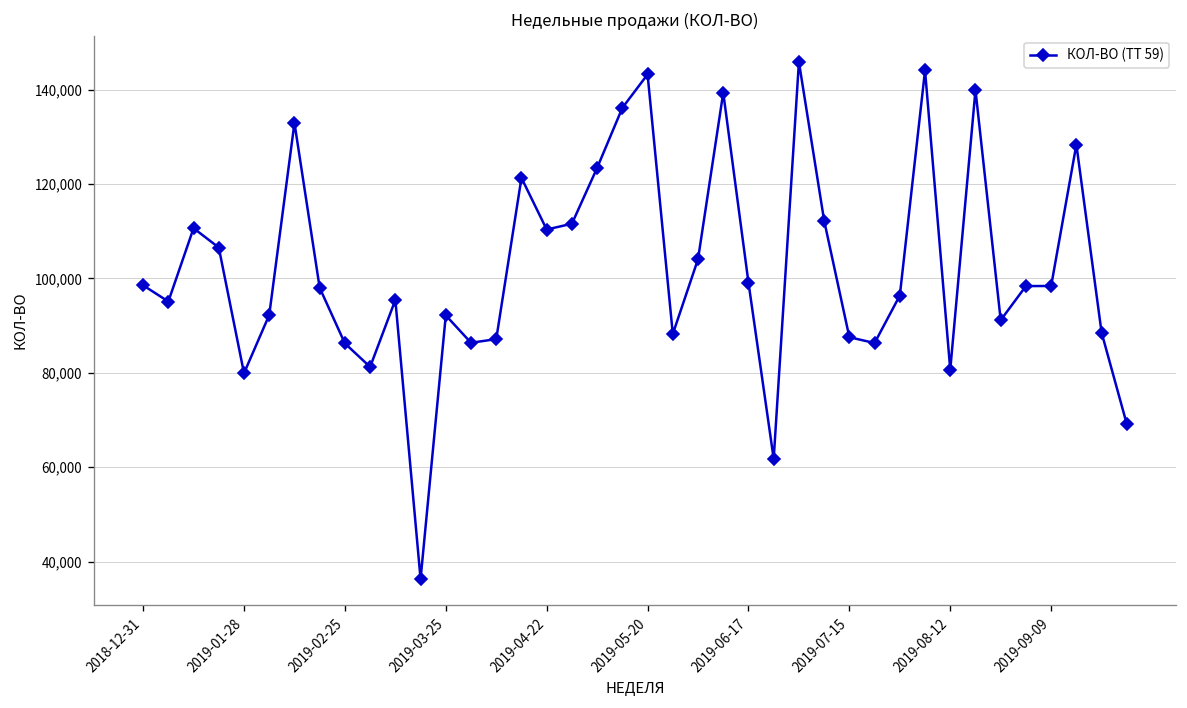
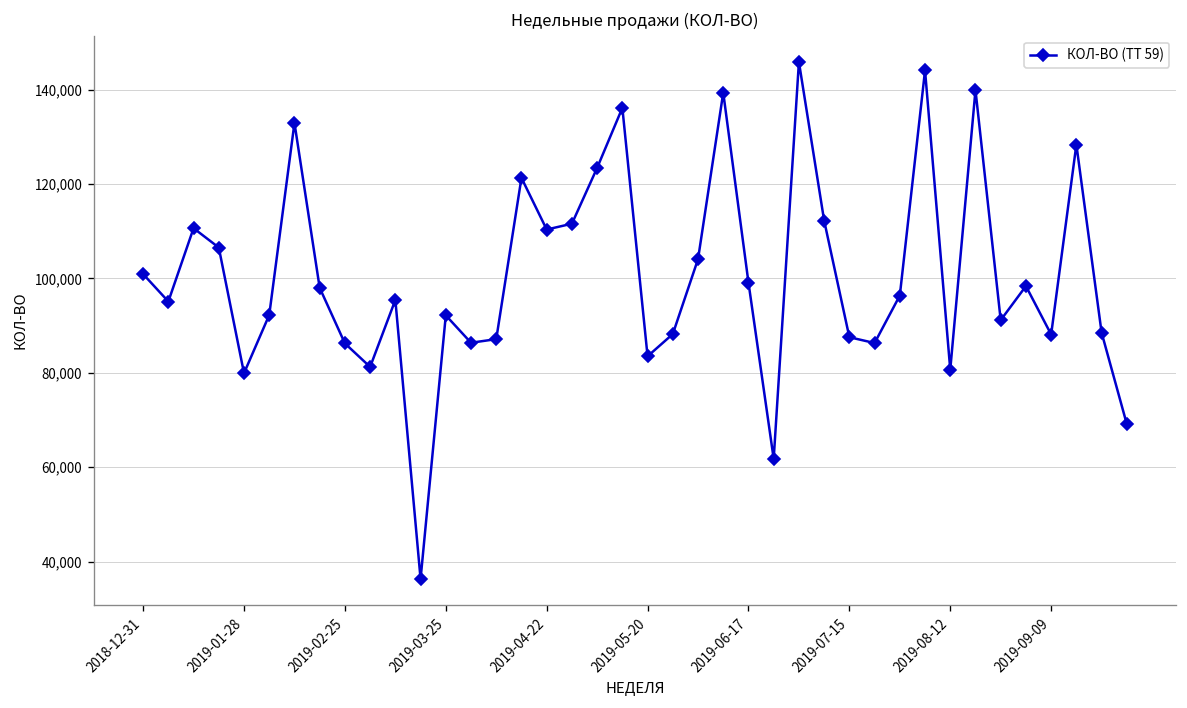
  {
-   "2018-12-31": "99,000",
+   "2018-12-31": "101,000",
    "2019-01-28": "80,000",
    "2019-02-25": "86,000",
    "2019-03-25": "92,000",
    "2019-04-22": "110,000",
-   "2019-05-20": "143,000",
+   "2019-05-20": "83,000",
    "2019-06-17": "99,000",
    "2019-07-15": "88,000",
    "2019-08-12": "81,000",
-   "2019-09-09": "98,000"
+   "2019-09-09": "88,000"
  }
